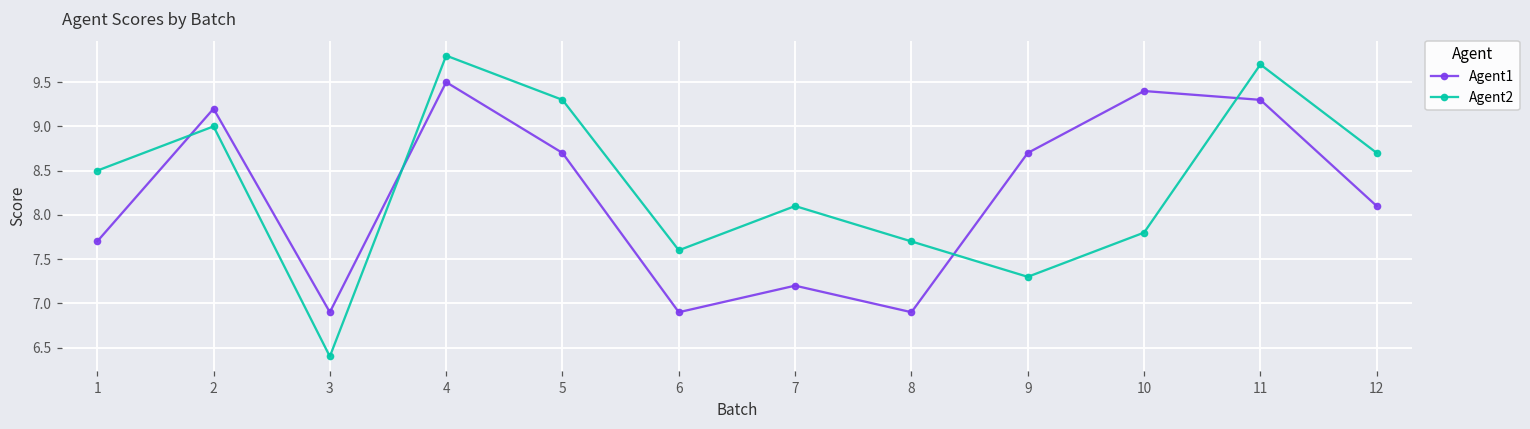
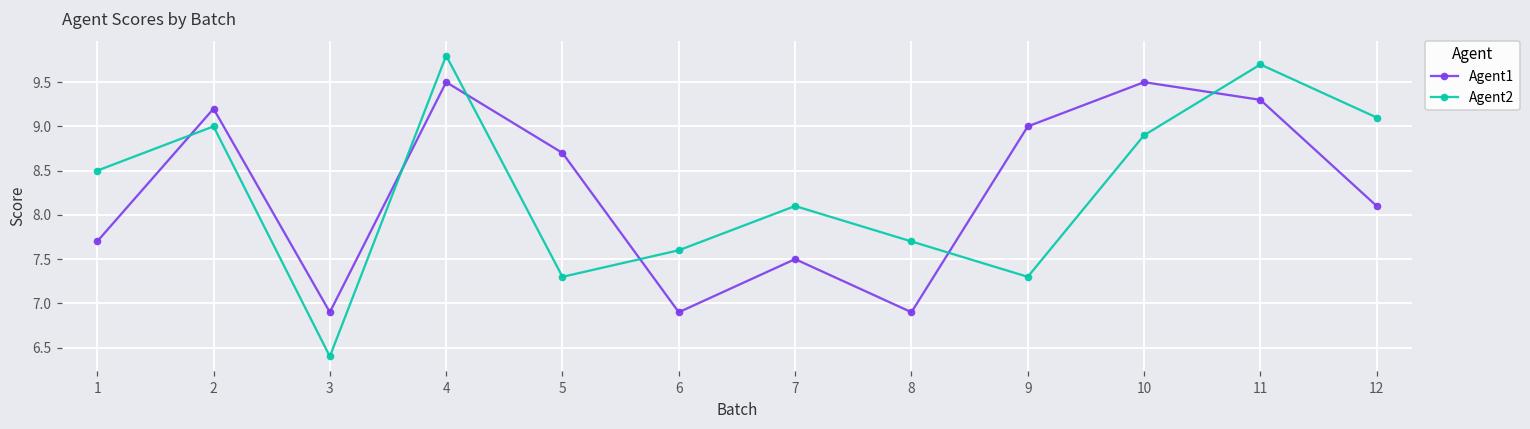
  {
    "Agent1": {
      "1": 7.7,
      "2": 9.2,
      "3": 6.9,
      "4": 9.5,
      "5": 8.7,
      "6": 6.9,
-     "7": 7.2,
+     "7": 7.5,
      "8": 6.9,
-     "9": 8.7,
-     "10": 9.4,
+     "9": 9.0,
+     "10": 9.5,
      "11": 9.3,
      "12": 8.1
    },
    "Agent2": {
      "1": 8.5,
      "2": 9.0,
      "3": 6.4,
      "4": 9.8,
-     "5": 9.3,
+     "5": 7.3,
      "6": 7.6,
      "7": 8.1,
      "8": 7.7,
      "9": 7.3,
-     "10": 7.8,
+     "10": 8.9,
      "11": 9.7,
-     "12": 8.7
+     "12": 9.1
    }
  }
